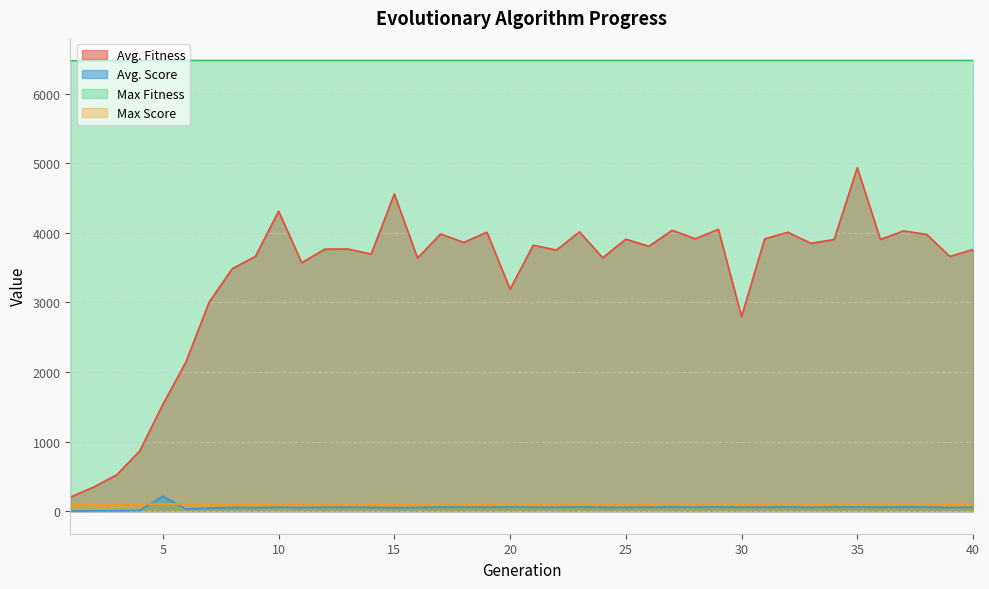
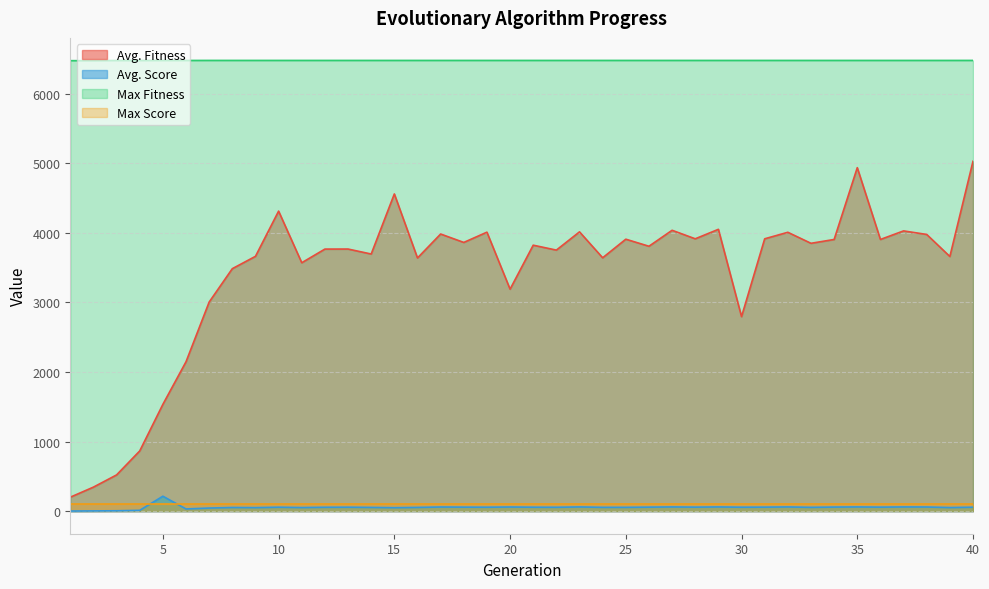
  {
    "Avg. Fitness": {
      "5": 1500,
      "10": 4300,
      "15": 4600,
      "20": 3200,
      "25": 3900,
      "30": 2800,
      "35": 4900,
-     "40": 3800
+     "40": 5000
    },
    "Avg. Score": {
      "5": 200,
      "10": 100,
      "15": 100,
      "20": 100,
      "25": 100,
      "30": 100,
      "35": 100,
      "40": 100
    },
    "Max Fitness": {
      "10": 6500,
      "15": 6500,
      "20": 6500,
      "25": 6500,
      "30": 6500,
      "35": 6500,
      "40": 6500
    },
    "Max Score": {
      "5": 100,
      "10": 100,
      "15": 100,
      "20": 100,
      "25": 100,
      "30": 100,
      "35": 100,
      "40": 100
    }
  }
